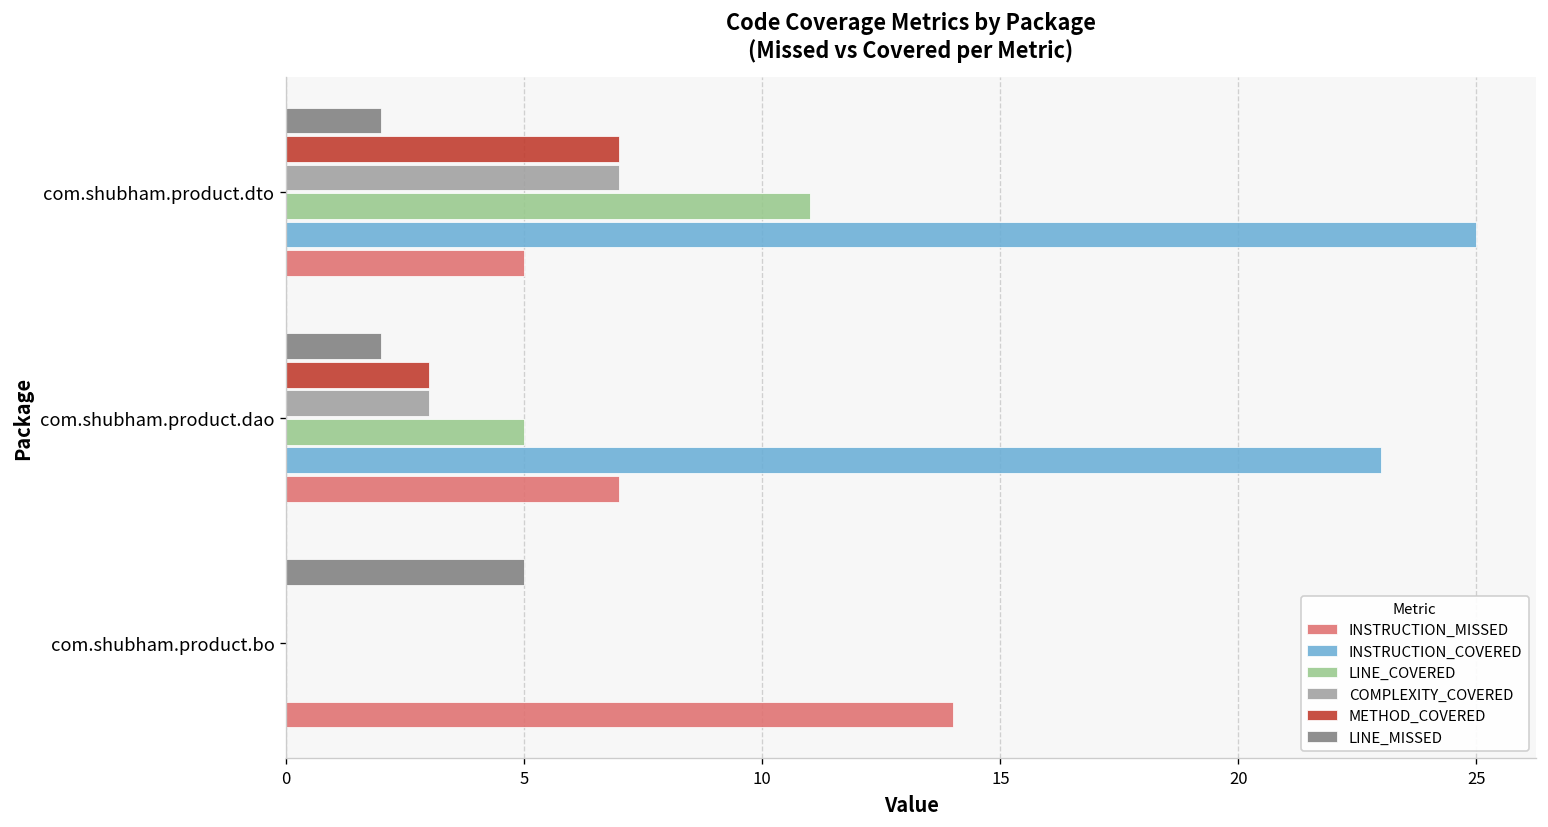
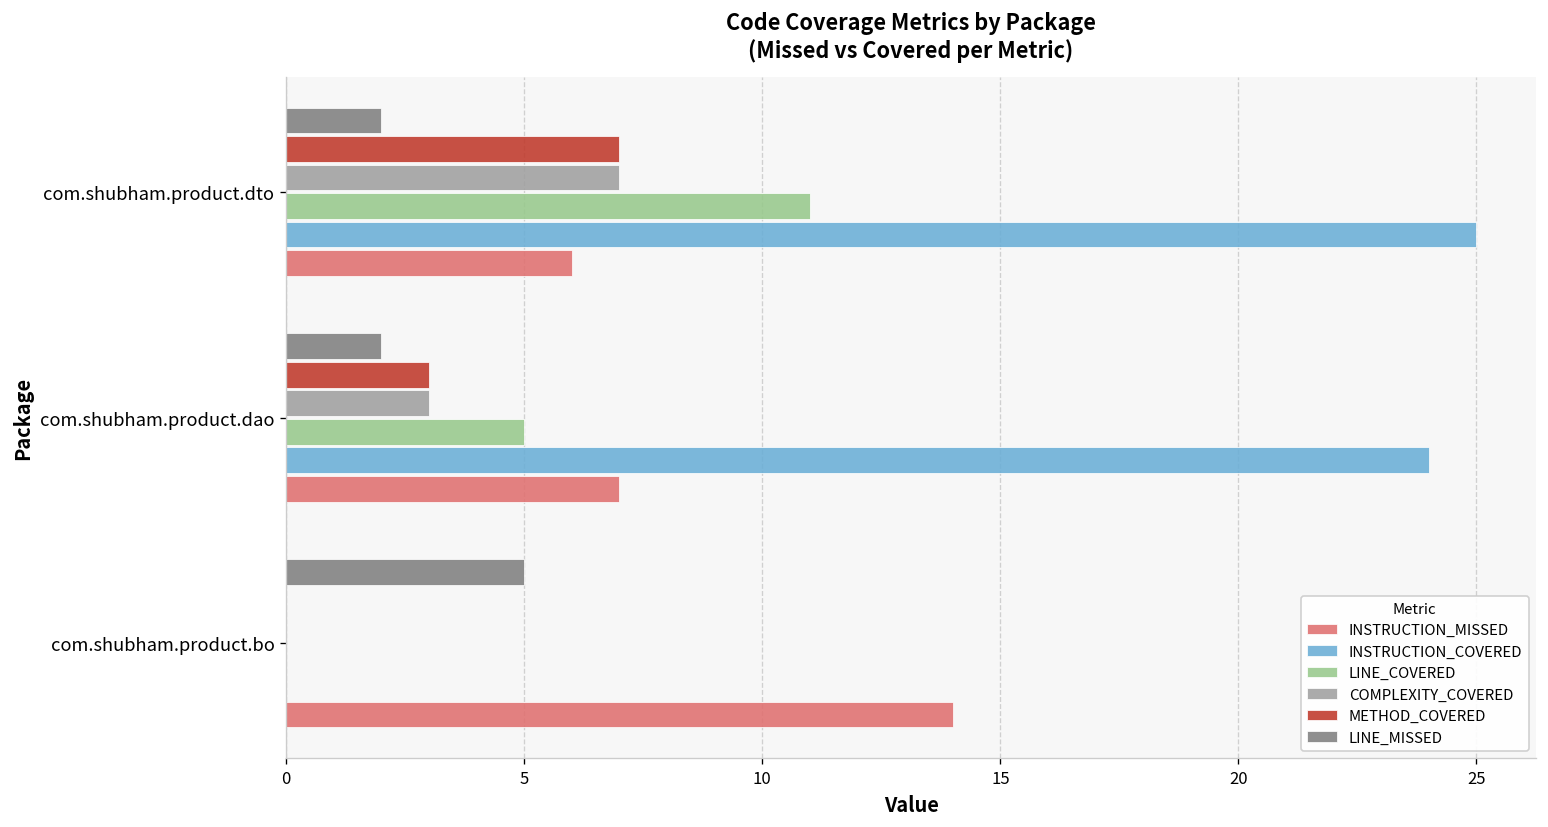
  {
    "INSTRUCTION_MISSED": {
-     "com.shubham.product.dto": 5,
+     "com.shubham.product.dto": 6,
      "com.shubham.product.dao": 7,
      "com.shubham.product.bo": 14
    },
    "INSTRUCTION_COVERED": {
      "com.shubham.product.dto": 25,
-     "com.shubham.product.dao": 23,
+     "com.shubham.product.dao": 24,
      "com.shubham.product.bo": 0
    },
    "METHOD_COVERED": {
      "com.shubham.product.dto": 7,
      "com.shubham.product.dao": 3,
      "com.shubham.product.bo": 0
    }
  }
